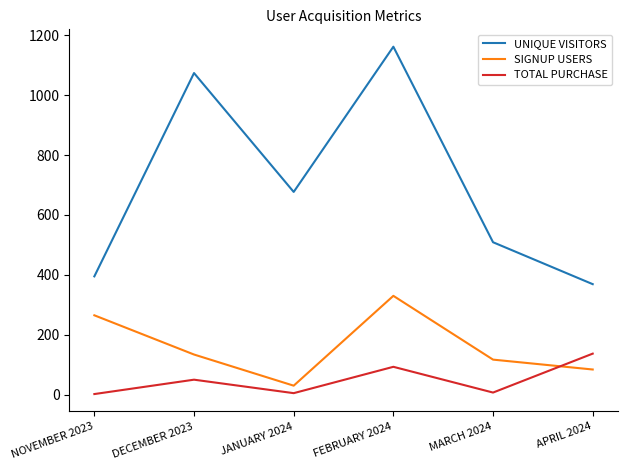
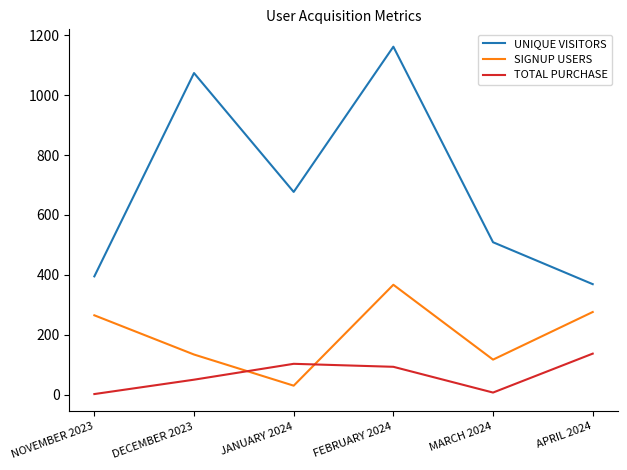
  {
    "UNIQUE VISITORS": {
      "NOVEMBER 2023": 400,
      "DECEMBER 2023": 1070,
      "JANUARY 2024": 680,
      "FEBRUARY 2024": 1160,
      "MARCH 2024": 510,
      "APRIL 2024": 370
    },
    "SIGNUP USERS": {
      "NOVEMBER 2023": 270,
      "DECEMBER 2023": 130,
      "JANUARY 2024": 30,
-     "FEBRUARY 2024": 330,
+     "FEBRUARY 2024": 370,
      "MARCH 2024": 120,
-     "APRIL 2024": 80
+     "APRIL 2024": 280
    },
    "TOTAL PURCHASE": {
      "NOVEMBER 2023": 0,
      "DECEMBER 2023": 50,
-     "JANUARY 2024": 10,
+     "JANUARY 2024": 100,
      "FEBRUARY 2024": 90,
      "MARCH 2024": 10,
      "APRIL 2024": 140
    }
  }
